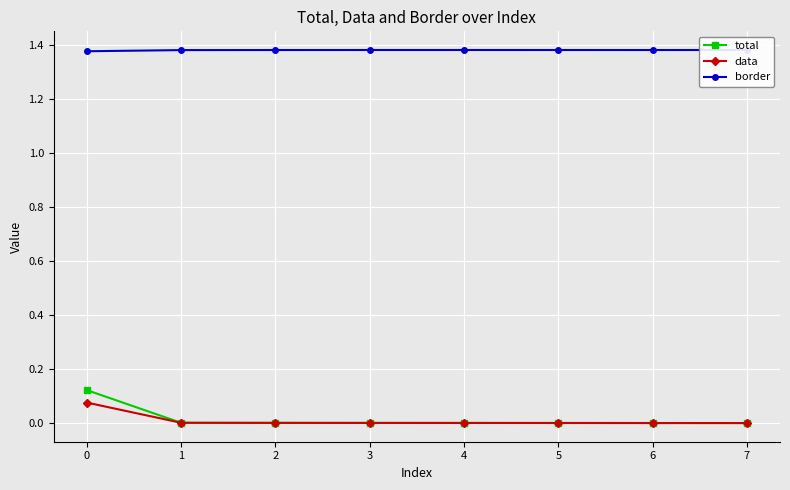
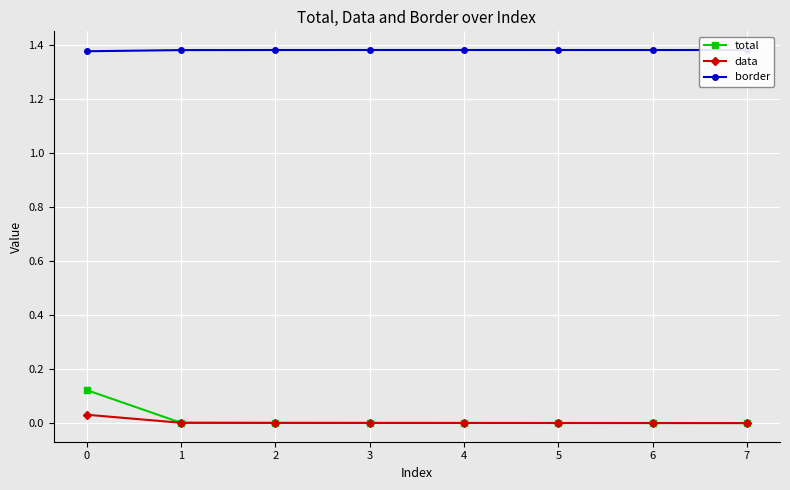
  {
    "total": {
      "0": 0.12
    },
    "data": {
-     "0": 0.08
+     "0": 0.03
    },
    "border": {
      "0": 1.38,
      "1": 1.38,
      "2": 1.38,
      "3": 1.38,
      "4": 1.38,
      "5": 1.38,
      "6": 1.38
    }
  }
